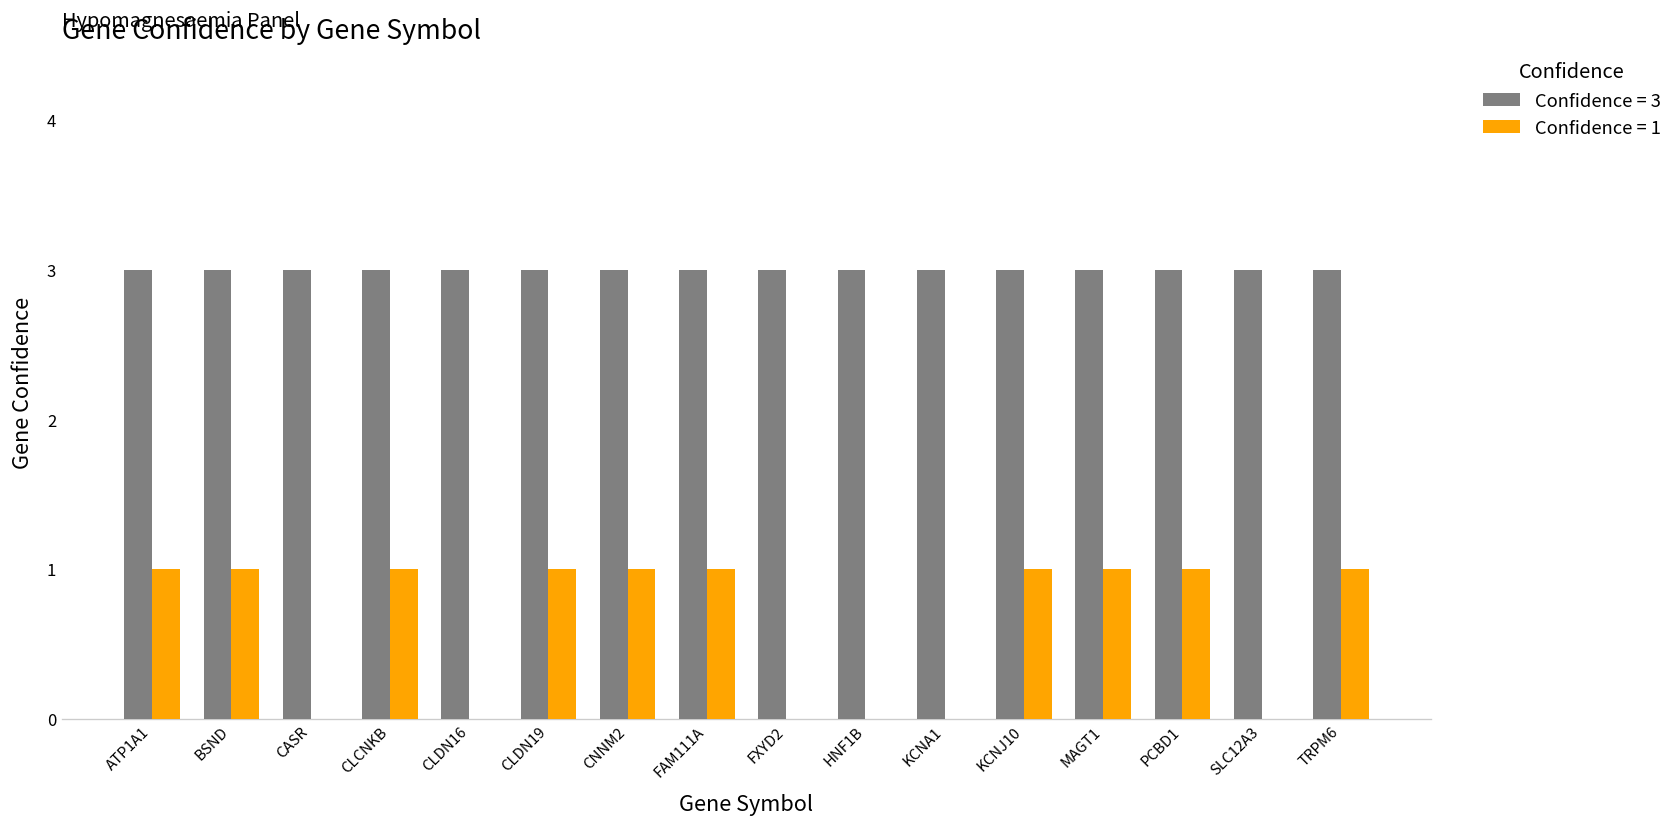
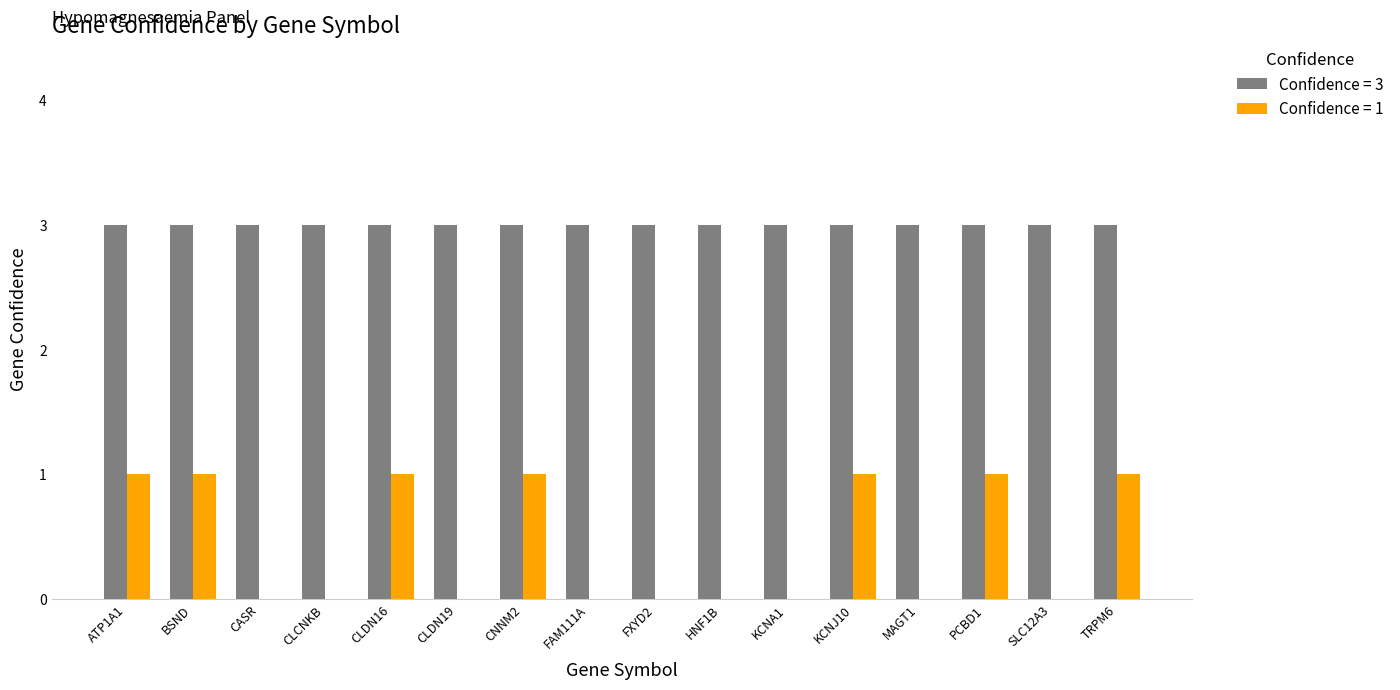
  {
    "Confidence = 3": {
      "ATP1A1": 3,
      "BSND": 3,
      "CASR": 3,
      "CLCNKB": 3,
      "CLDN16": 3,
      "CLDN19": 3,
      "CNNM2": 3,
      "FAM111A": 3,
      "FXYD2": 3,
      "HNF1B": 3,
      "KCNA1": 3,
      "KCNJ10": 3,
      "MAGT1": 3,
      "PCBD1": 3,
      "SLC12A3": 3,
      "TRPM6": 3
    },
    "Confidence = 1": {
      "ATP1A1": 1,
      "BSND": 1,
      "CASR": 0,
-     "CLCNKB": 1,
-     "CLDN16": 0,
-     "CLDN19": 1,
+     "CLCNKB": 0,
+     "CLDN16": 1,
+     "CLDN19": 0,
      "CNNM2": 1,
-     "FAM111A": 1,
+     "FAM111A": 0,
      "FXYD2": 0,
      "HNF1B": 0,
      "KCNA1": 0,
      "KCNJ10": 1,
-     "MAGT1": 1,
+     "MAGT1": 0,
      "PCBD1": 1,
      "SLC12A3": 0,
      "TRPM6": 1
    }
  }
